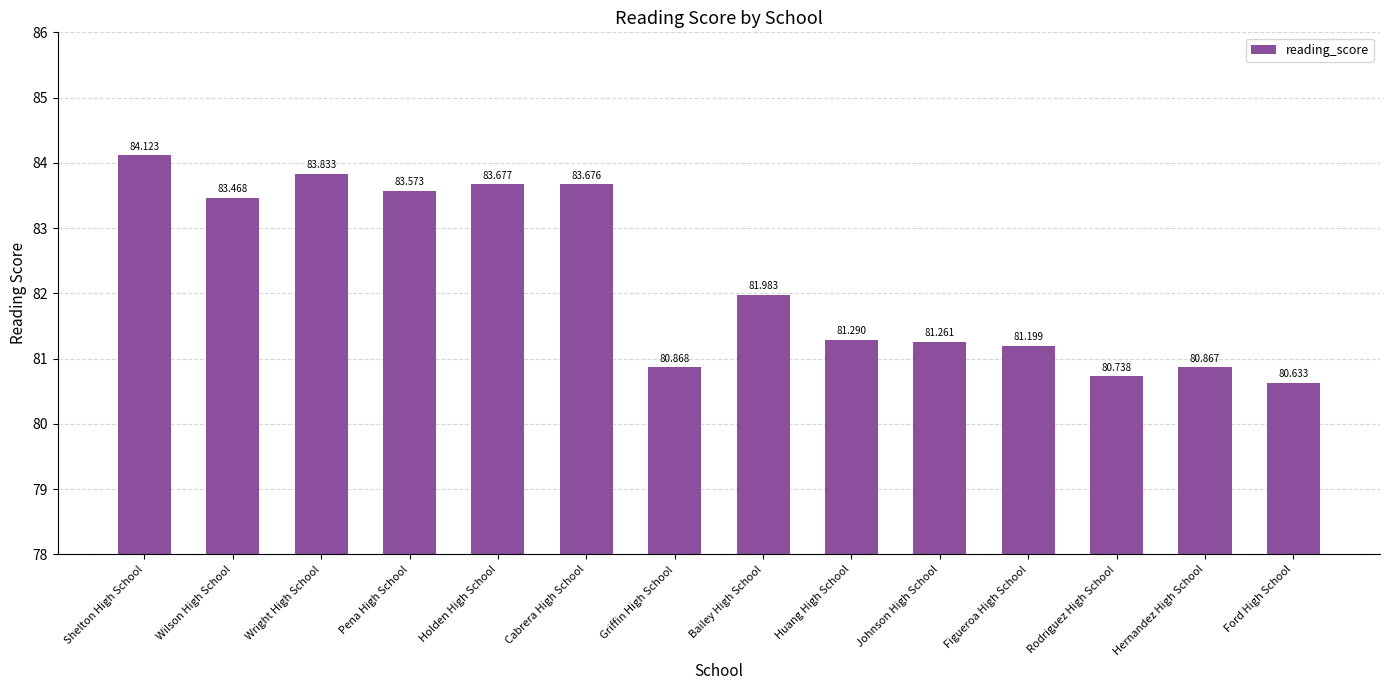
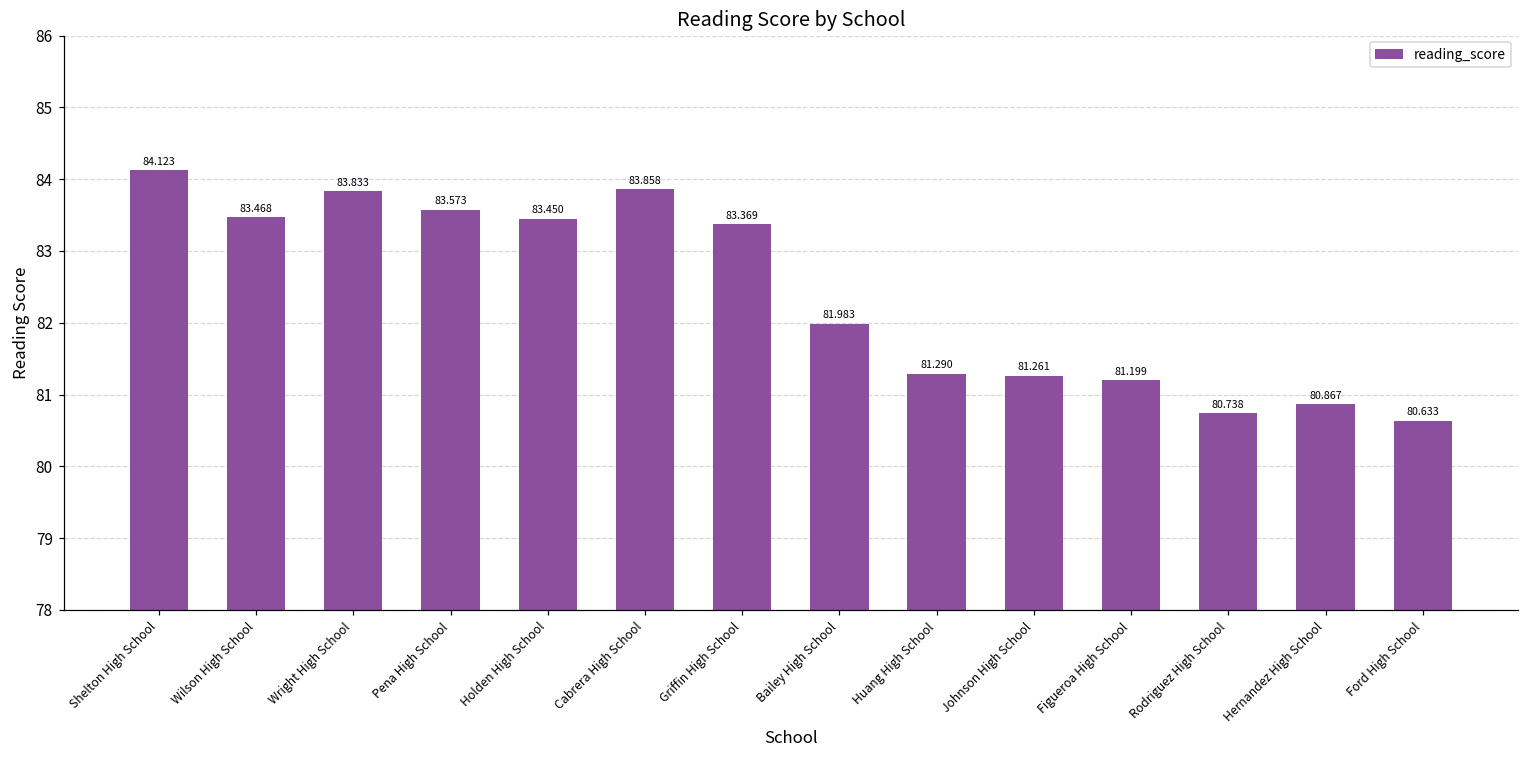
  {
    "Shelton High School": 84.123,
    "Wilson High School": 83.468,
    "Wright High School": 83.833,
    "Pena High School": 83.573,
-   "Holden High School": 83.677,
-   "Cabrera High School": 83.676,
-   "Griffin High School": 80.868,
+   "Holden High School": 83.450,
+   "Cabrera High School": 83.858,
+   "Griffin High School": 83.369,
    "Bailey High School": 81.983,
    "Huang High School": 81.290,
    "Johnson High School": 81.261,
    "Figueroa High School": 81.199,
    "Rodriguez High School": 80.738,
    "Hernandez High School": 80.867,
    "Ford High School": 80.633
  }
